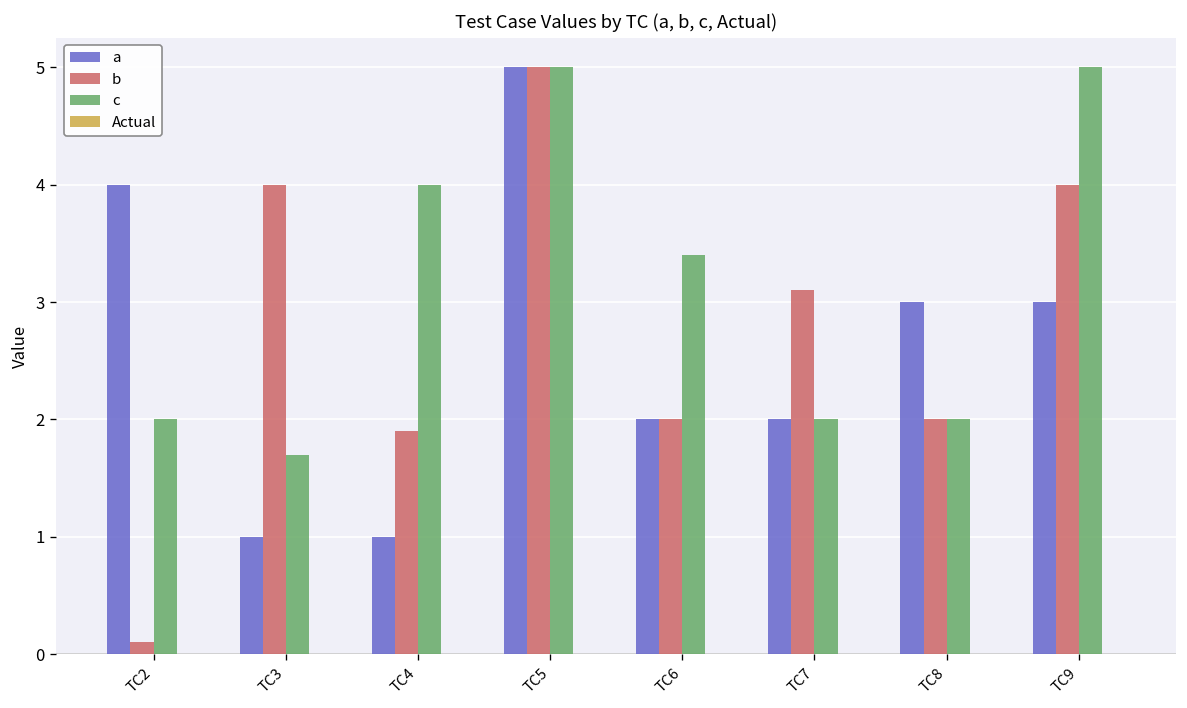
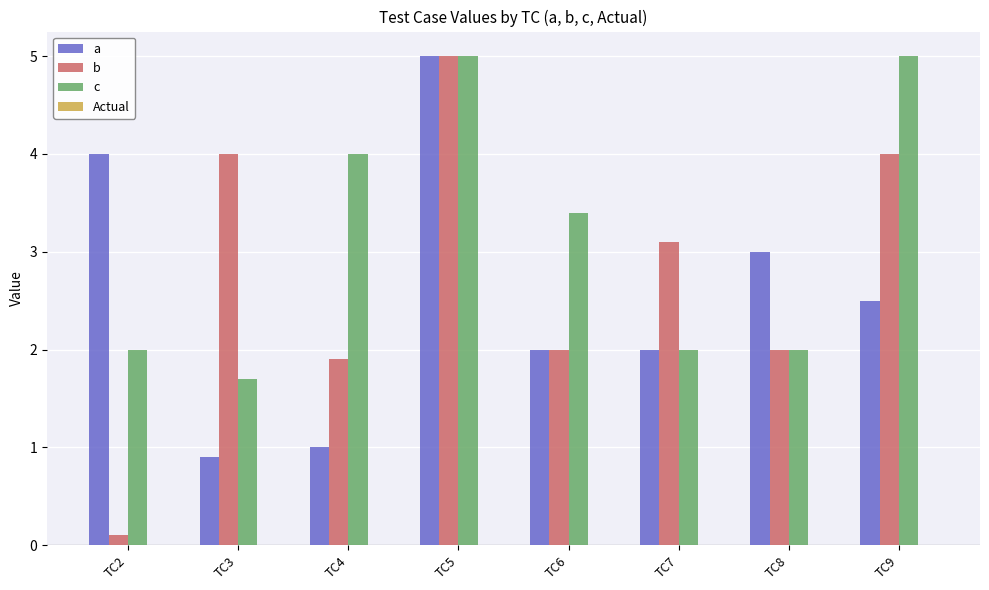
  {
    "a": {
      "TC2": 4.0,
-     "TC3": 1.0,
+     "TC3": 0.9,
      "TC4": 1.0,
      "TC5": 5.0,
      "TC6": 2.0,
      "TC7": 2.0,
      "TC8": 3.0,
-     "TC9": 3.0
+     "TC9": 2.5
    },
    "b": {
      "TC2": 0.1,
      "TC3": 4.0,
      "TC4": 1.9,
      "TC5": 5.0,
      "TC6": 2.0,
      "TC7": 3.1,
      "TC8": 2.0,
      "TC9": 4.0
    },
    "c": {
      "TC2": 2.0,
      "TC3": 1.7,
      "TC4": 4.0,
      "TC5": 5.0,
      "TC6": 3.4,
      "TC7": 2.0,
      "TC8": 2.0,
      "TC9": 5.0
    },
    "Actual": {
      "TC2": 0.0,
      "TC3": 0.0,
      "TC4": 0.0,
      "TC5": 0.0,
      "TC6": 0.0,
      "TC7": 0.0,
      "TC8": 0.0,
      "TC9": 0.0
    }
  }
